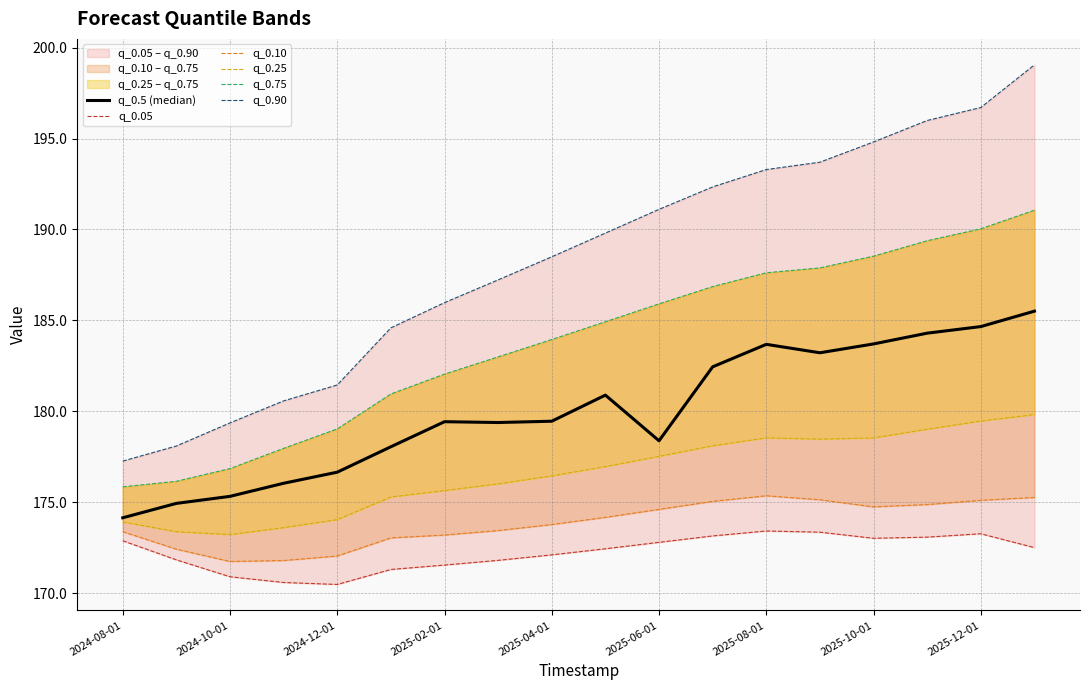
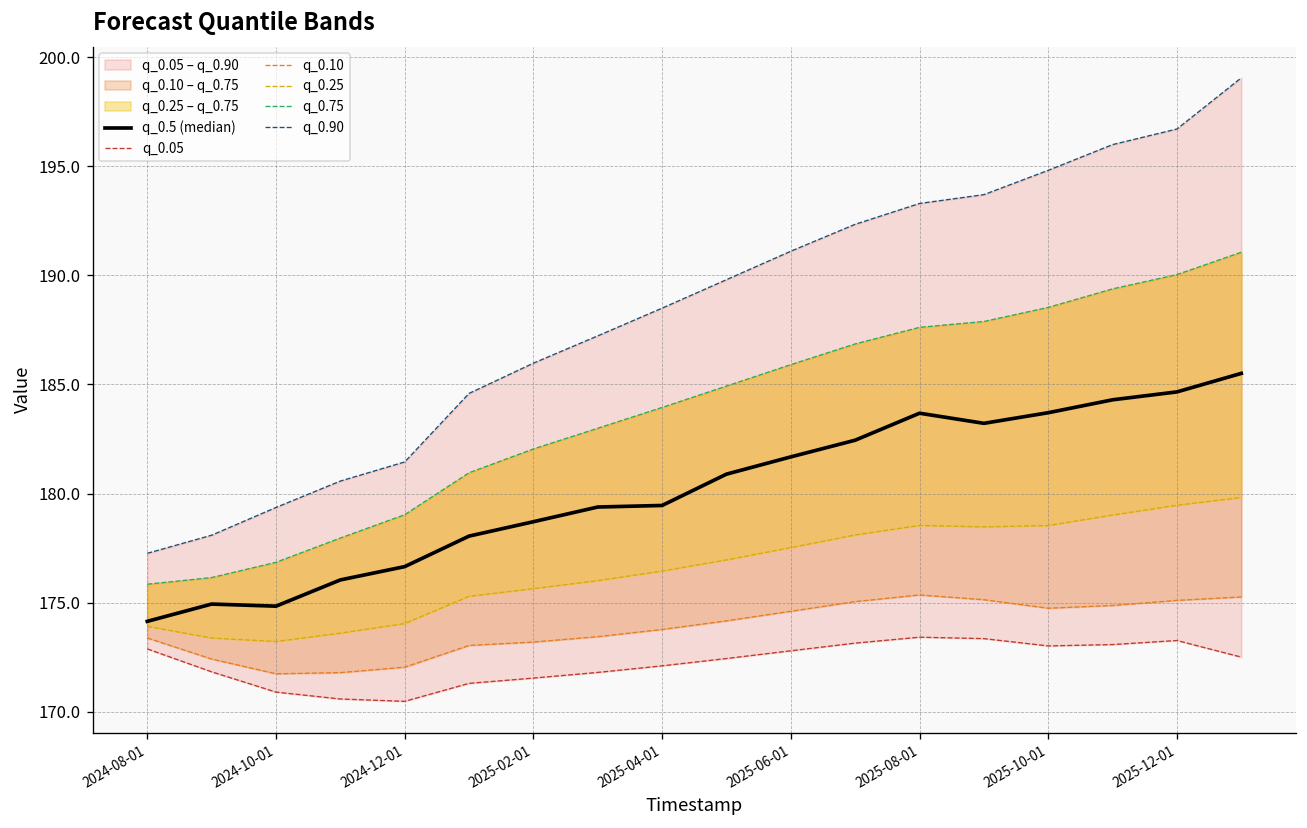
  {
    "q_0.5 (median)": {
      "2024-08-01": 174.1,
-     "2024-10-01": 175.3,
+     "2024-10-01": 174.8,
      "2024-12-01": 176.7,
-     "2025-02-01": 179.4,
+     "2025-02-01": 178.7,
      "2025-04-01": 179.5,
-     "2025-06-01": 178.4,
+     "2025-06-01": 181.7,
      "2025-08-01": 183.7,
      "2025-10-01": 183.7,
      "2025-12-01": 184.7
    }
  }
